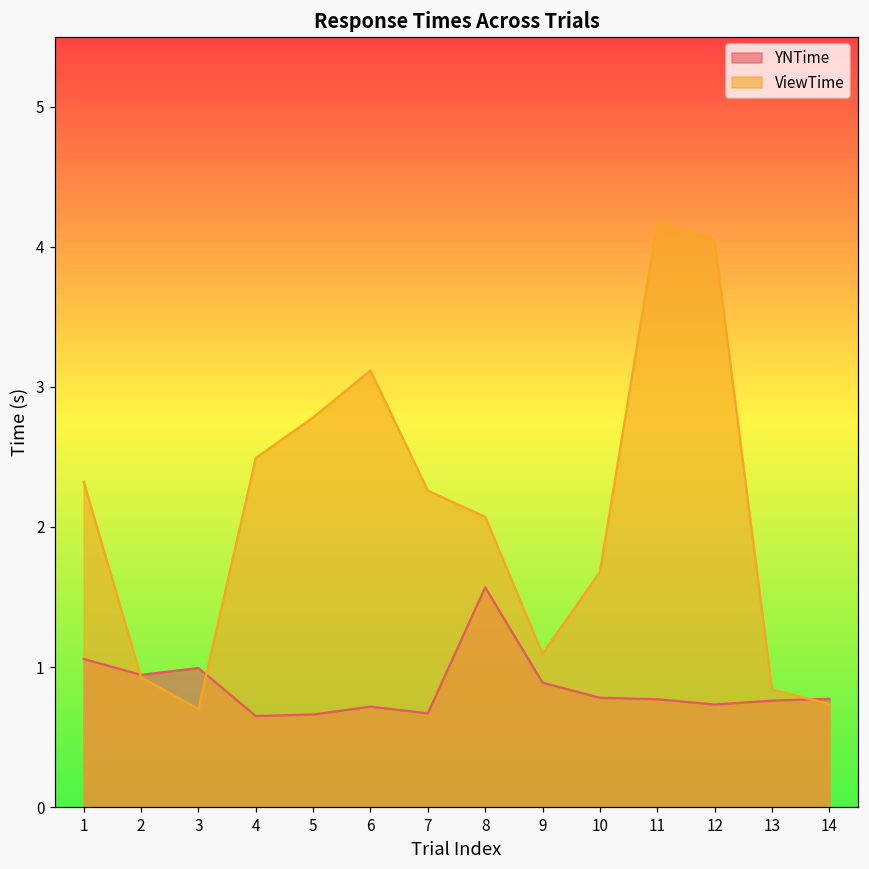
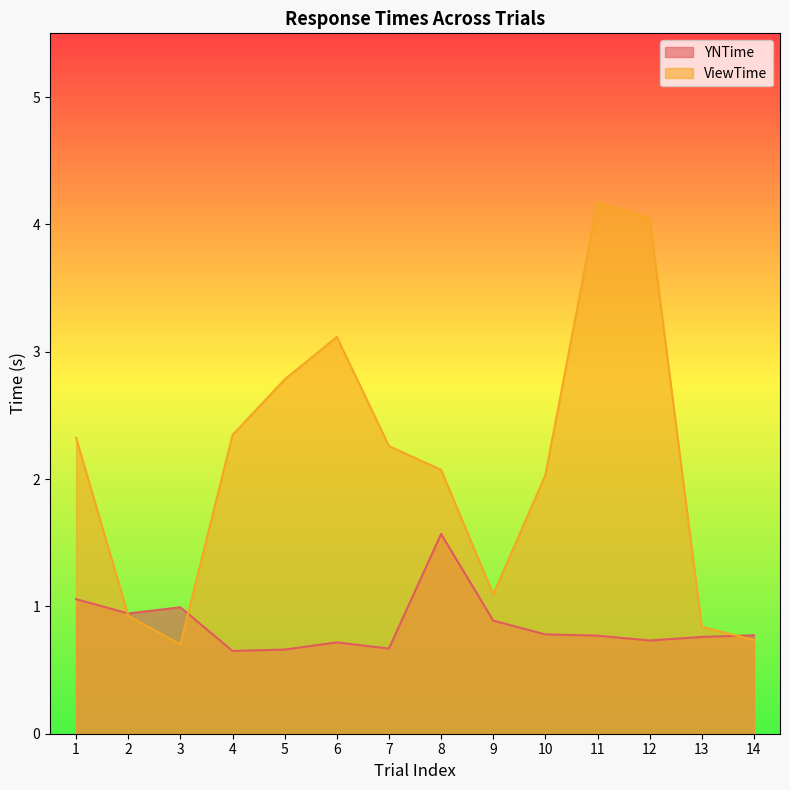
  {
    "YNTime": {
      "1": 1.06,
      "3": 0.99,
      "4": 0.65,
      "5": 0.66,
      "6": 0.72,
      "7": 0.67,
      "8": 1.57,
      "9": 0.89,
      "10": 0.78,
      "11": 0.77,
      "12": 0.73,
      "13": 0.76,
      "14": 0.77
    },
    "ViewTime": {
      "1": 2.32,
      "3": 0.70,
-     "4": 2.49,
+     "4": 2.35,
      "5": 2.78,
      "6": 3.12,
      "7": 2.26,
      "8": 2.07,
      "9": 1.09,
-     "10": 1.68,
+     "10": 2.03,
      "11": 4.17,
      "12": 4.05,
      "13": 0.84,
      "14": 0.74
    }
  }
